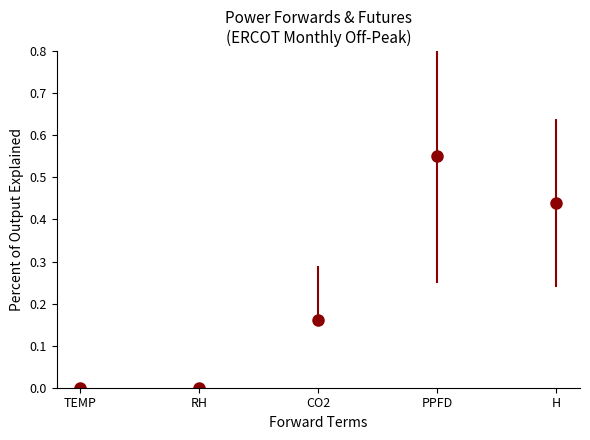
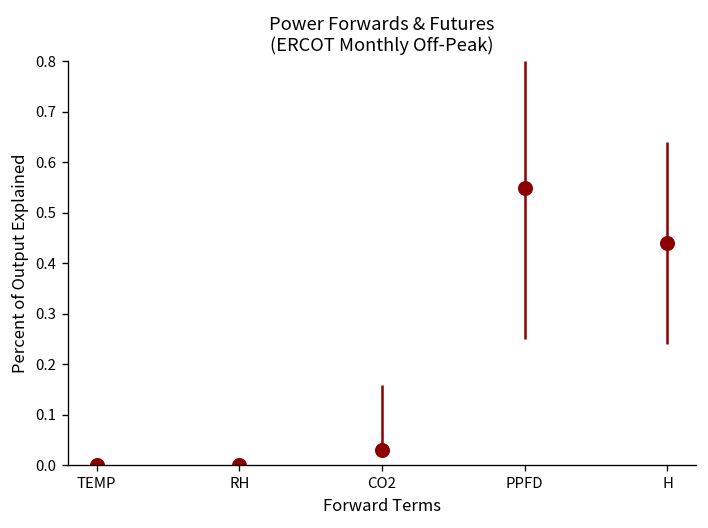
  {
    "TEMP": 0.00,
    "RH": 0.00,
-   "CO2": 0.16,
+   "CO2": 0.03,
    "PPFD": 0.55,
    "H": 0.44
  }
